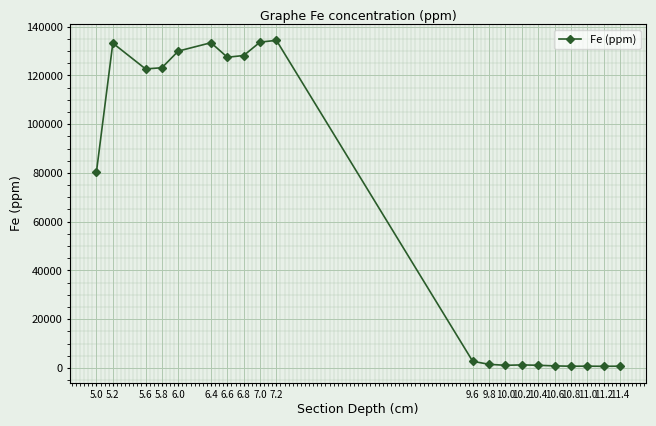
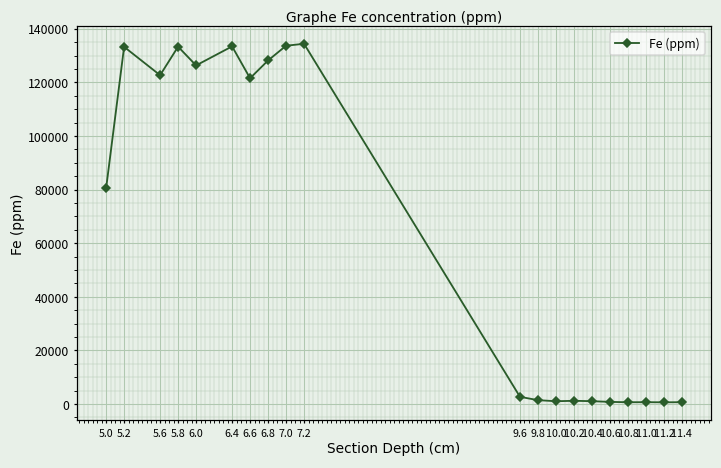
  {
    "5.0": 80000,
    "5.2": 133000,
    "5.6": 123000,
-   "5.8": 123000,
-   "6.0": 130000,
+   "5.8": 133000,
+   "6.0": 126000,
    "6.4": 133000,
-   "6.6": 127000,
+   "6.6": 122000,
    "6.8": 128000,
    "7.0": 134000,
    "7.2": 134000,
    "9.6": 3000,
    "9.8": 1000,
    "11.2": 1000,
    "11.4": 1000
  }
